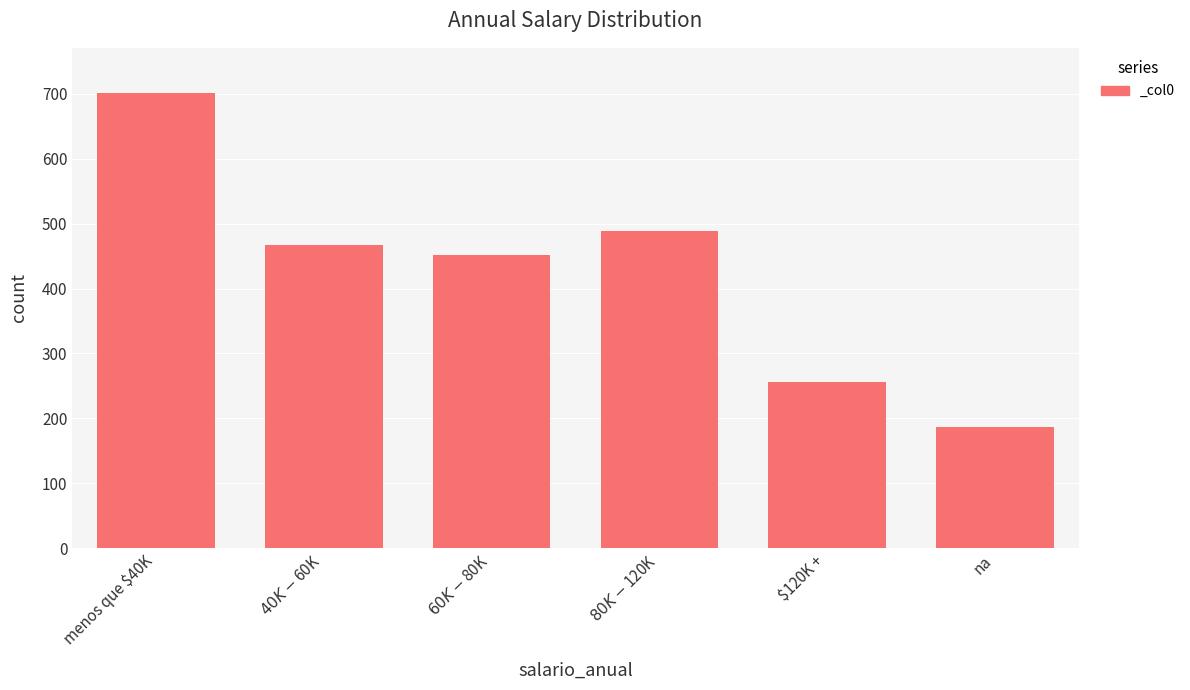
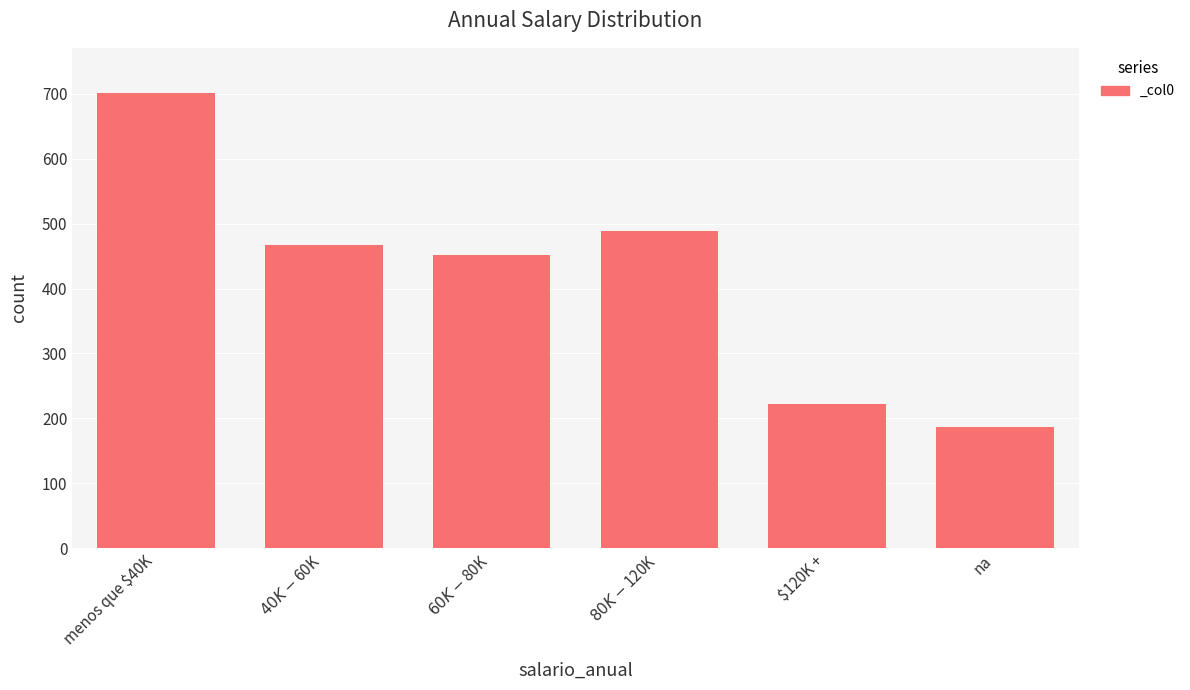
  {
    "menos que $40K": 700,
-   "$120K +": 260,
+   "$120K +": 220,
    "na": 190
  }
